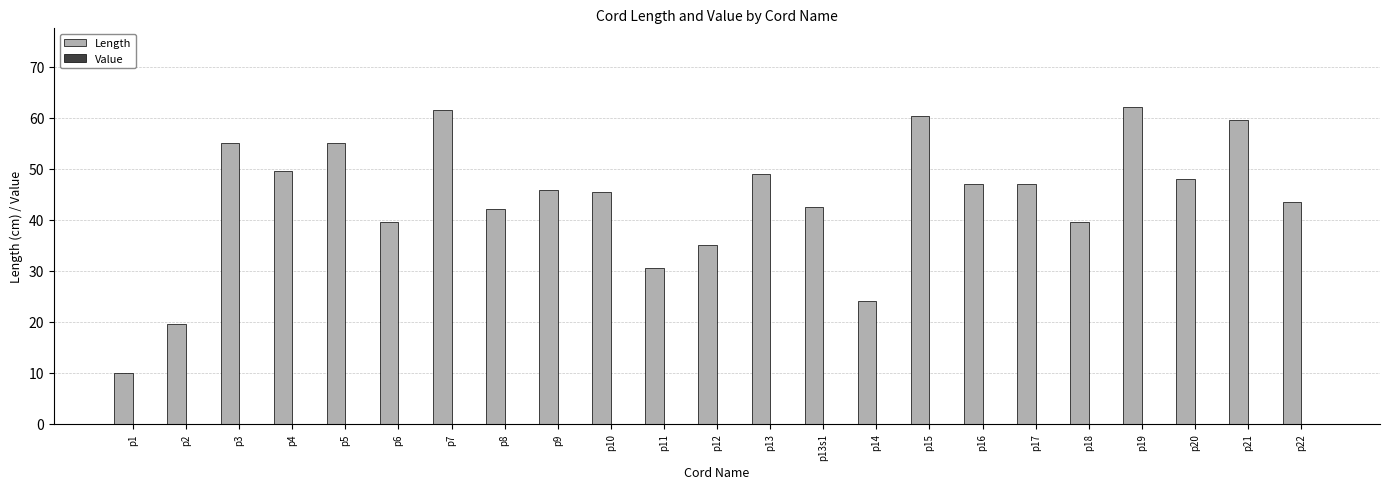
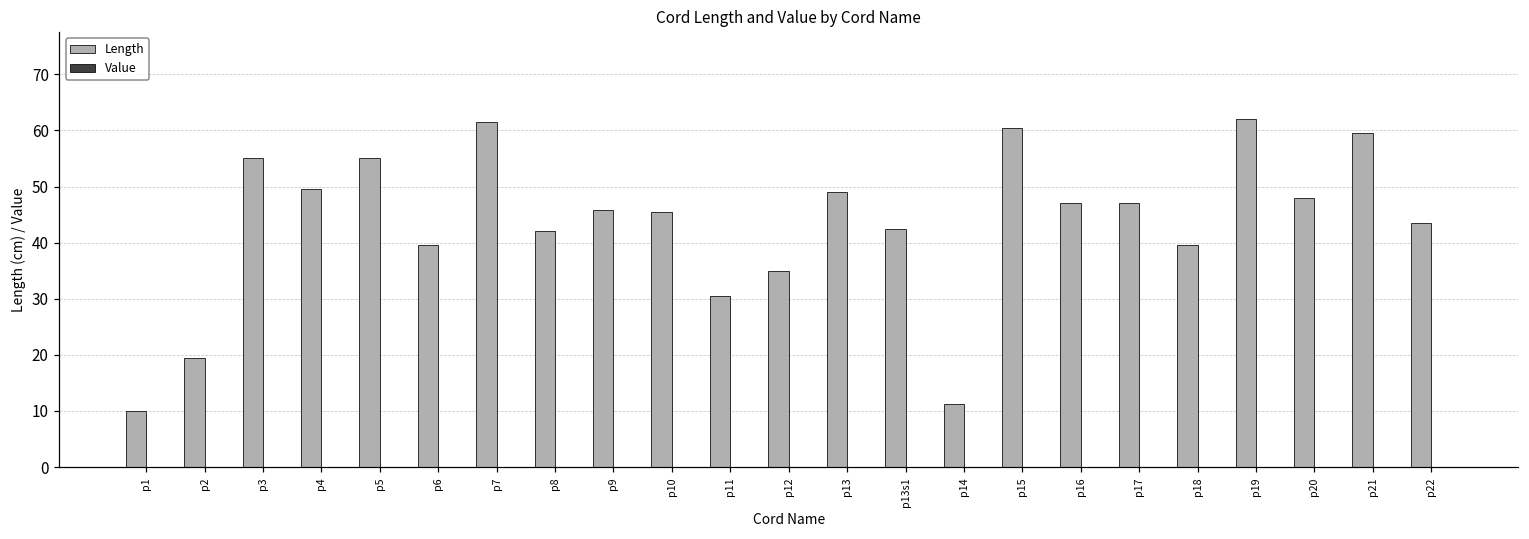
  {
    "Length": {
      "p1": 10,
      "p2": 20,
      "p3": 55,
      "p4": 50,
      "p5": 55,
      "p6": 40,
      "p7": 62,
      "p8": 42,
      "p9": 46,
      "p10": 46,
      "p11": 31,
      "p12": 35,
      "p13": 49,
      "p13s1": 43,
-     "p14": 24,
+     "p14": 11,
      "p15": 60,
      "p16": 47,
      "p17": 47,
      "p18": 40,
      "p19": 62,
      "p20": 48,
      "p21": 60,
      "p22": 44
    },
    "Value": {
      "p1": 0,
      "p2": 0,
      "p3": 0,
      "p4": 0,
      "p5": 0,
      "p6": 0,
      "p7": 0,
      "p8": 0,
      "p9": 0,
      "p10": 0,
      "p11": 0,
      "p12": 0,
      "p13": 0,
      "p13s1": 0,
      "p14": 0,
      "p15": 0,
      "p16": 0,
      "p17": 0,
      "p18": 0,
      "p19": 0,
      "p20": 0,
      "p21": 0,
      "p22": 0
    }
  }
